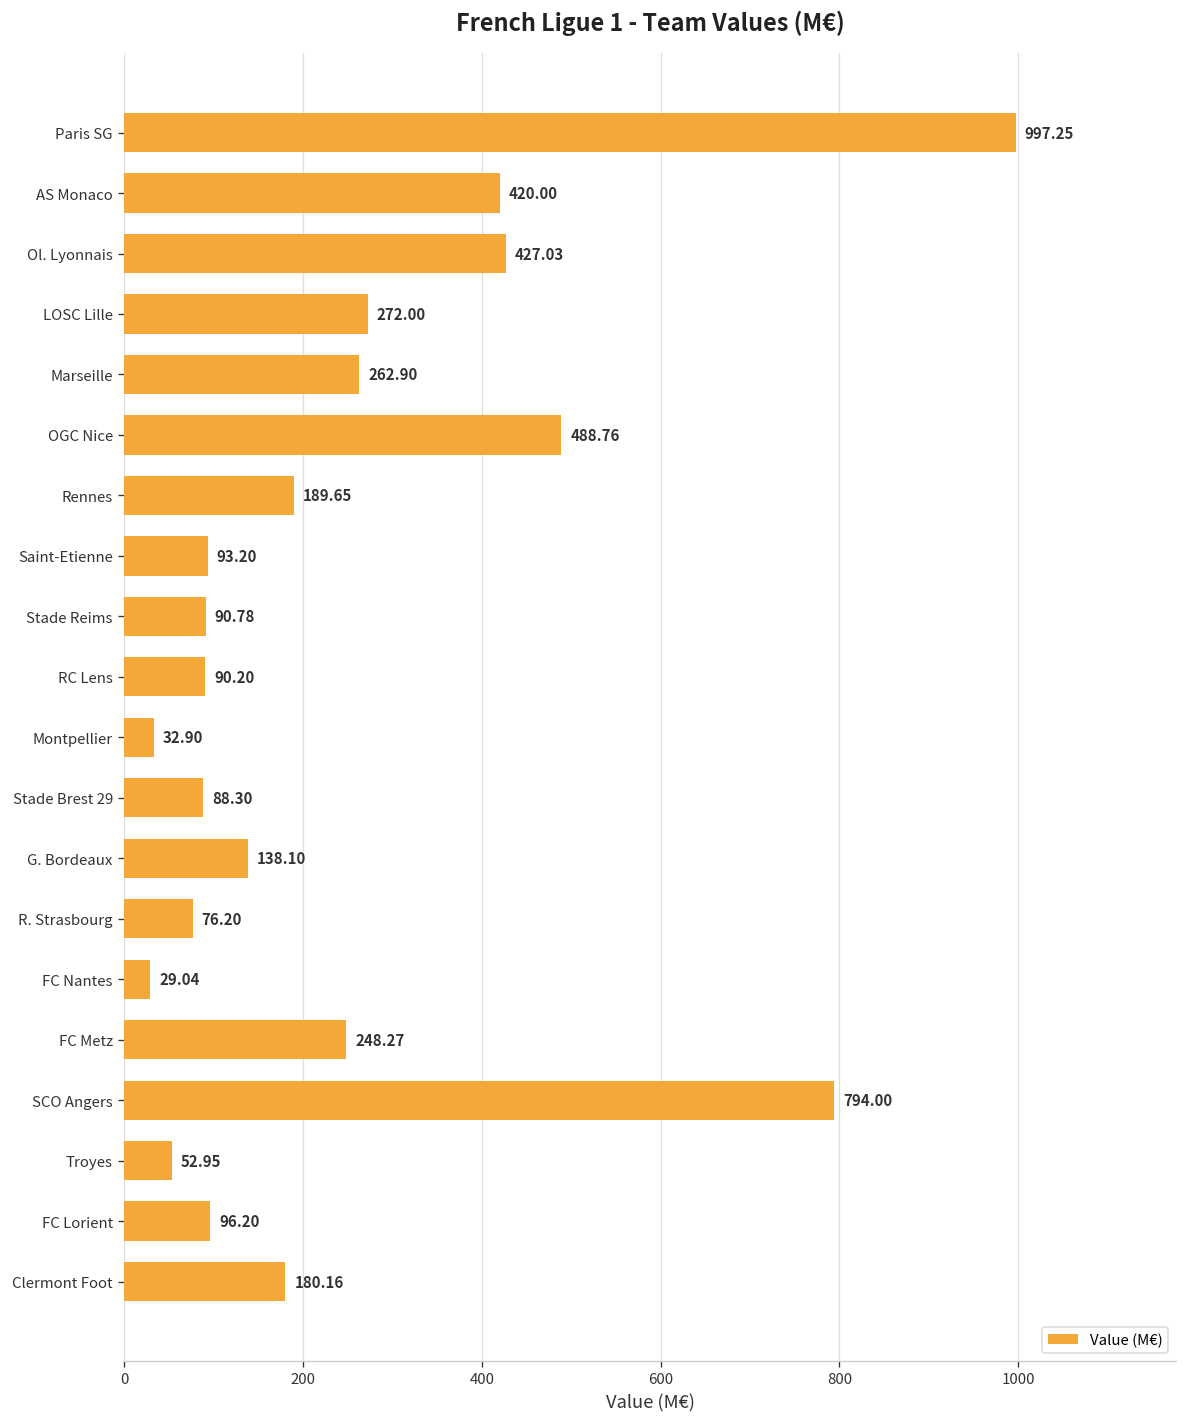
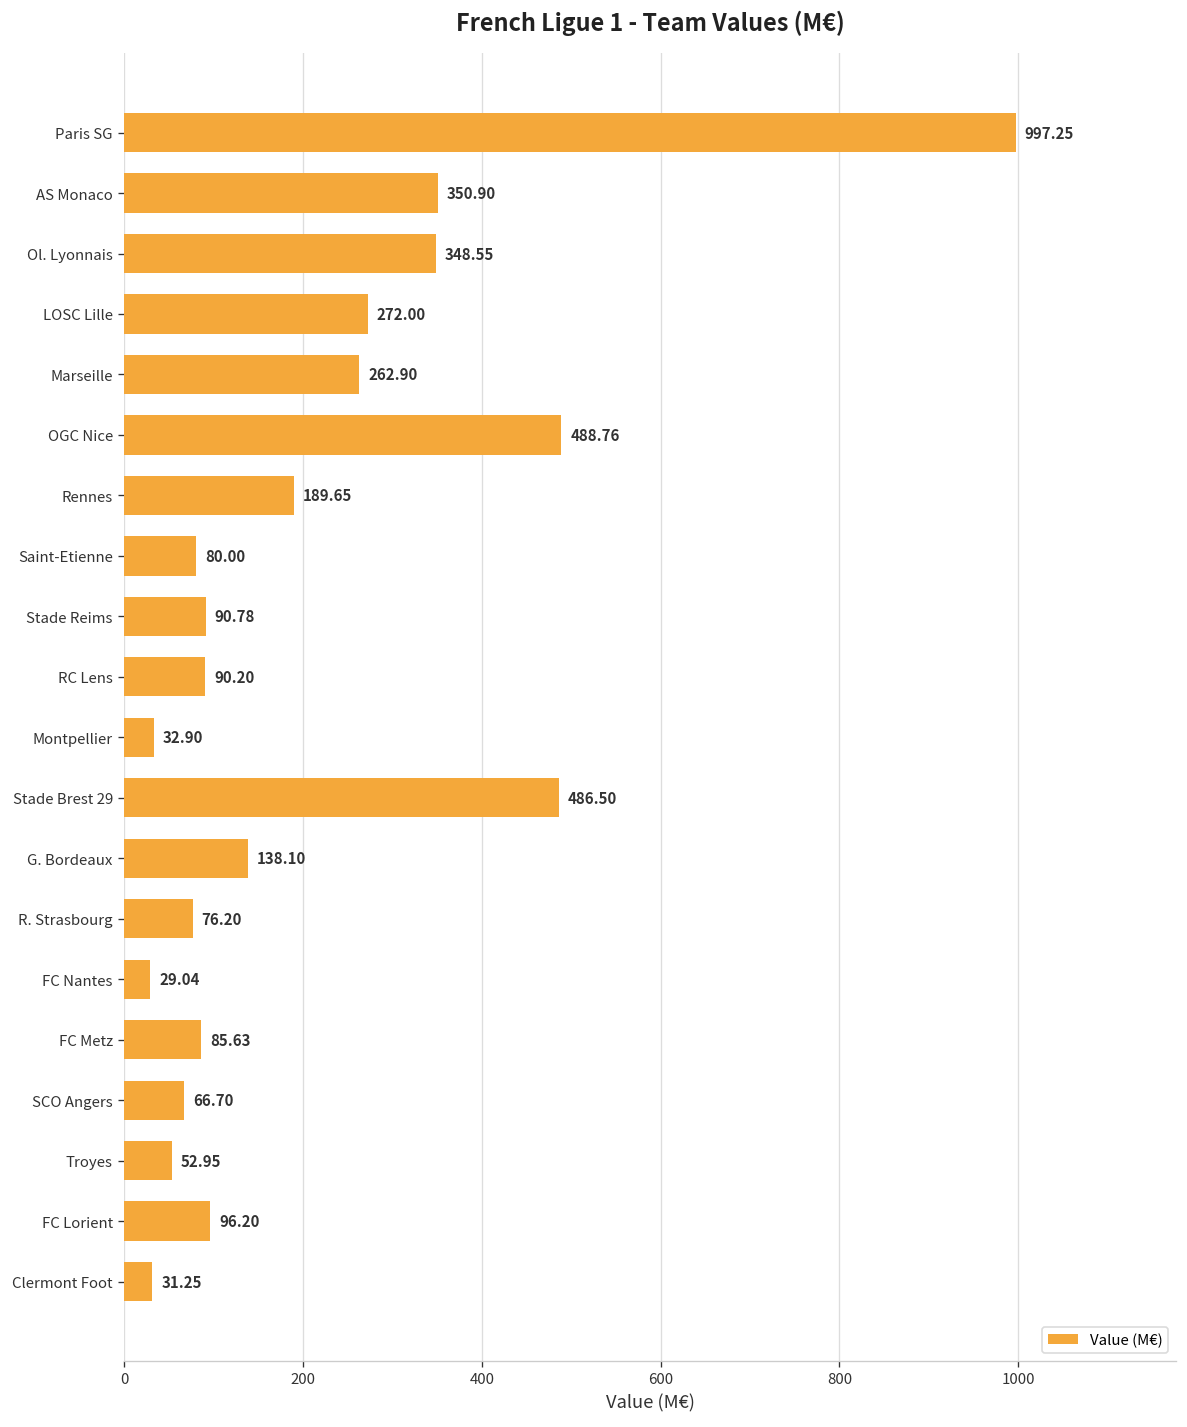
  {
    "Paris SG": 997.25,
-   "AS Monaco": 420.00,
-   "Ol. Lyonnais": 427.03,
+   "AS Monaco": 350.90,
+   "Ol. Lyonnais": 348.55,
    "LOSC Lille": 272.00,
    "Marseille": 262.90,
    "OGC Nice": 488.76,
    "Rennes": 189.65,
-   "Saint-Etienne": 93.20,
+   "Saint-Etienne": 80.00,
    "Stade Reims": 90.78,
    "RC Lens": 90.20,
    "Montpellier": 32.90,
-   "Stade Brest 29": 88.30,
+   "Stade Brest 29": 486.50,
    "G. Bordeaux": 138.10,
    "R. Strasbourg": 76.20,
    "FC Nantes": 29.04,
-   "FC Metz": 248.27,
-   "SCO Angers": 794.00,
+   "FC Metz": 85.63,
+   "SCO Angers": 66.70,
    "Troyes": 52.95,
    "FC Lorient": 96.20,
-   "Clermont Foot": 180.16
+   "Clermont Foot": 31.25
  }
